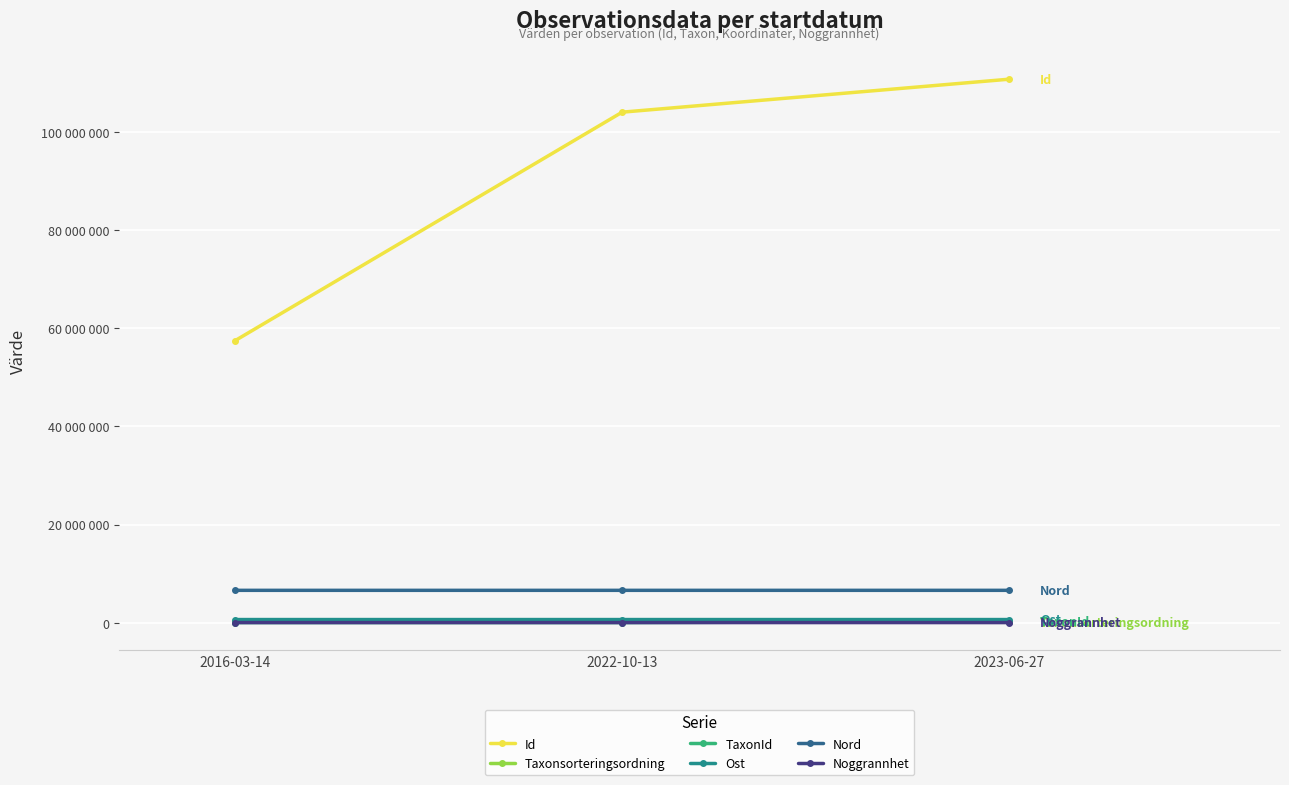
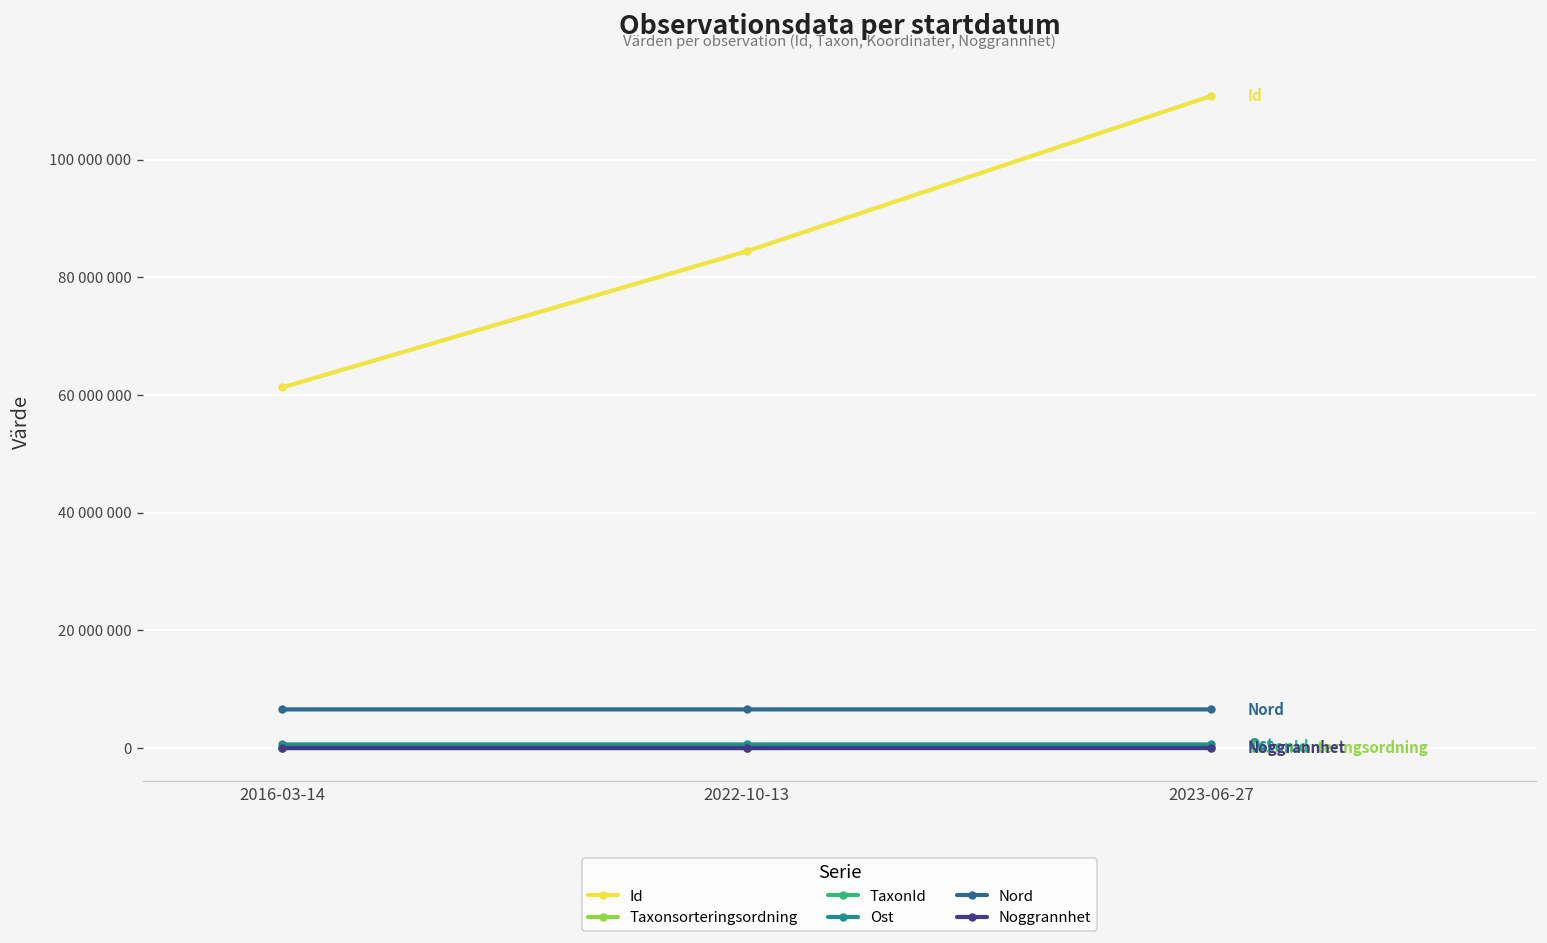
  {
    "Id": {
-     "2016-03-14": 58000000,
-     "2022-10-13": 104000000,
+     "2016-03-14": 61000000,
+     "2022-10-13": 84000000,
      "2023-06-27": 111000000
    }
  }
